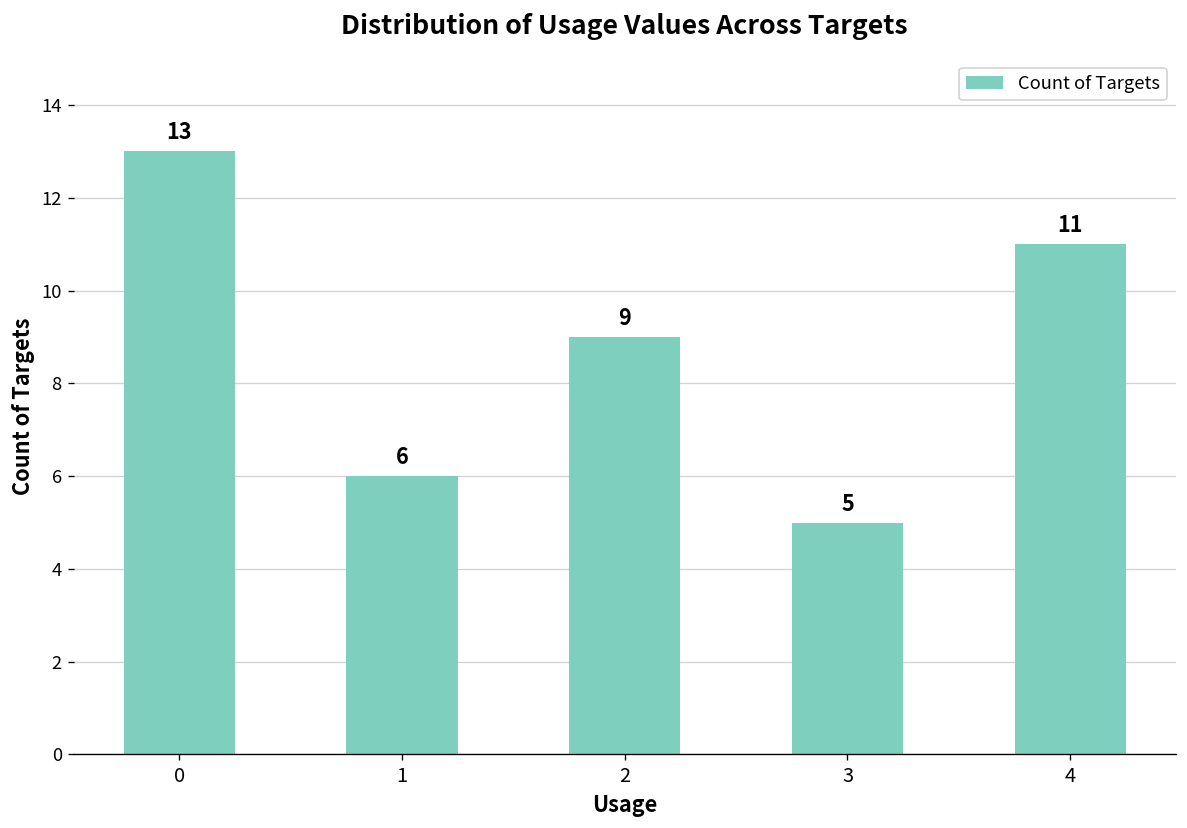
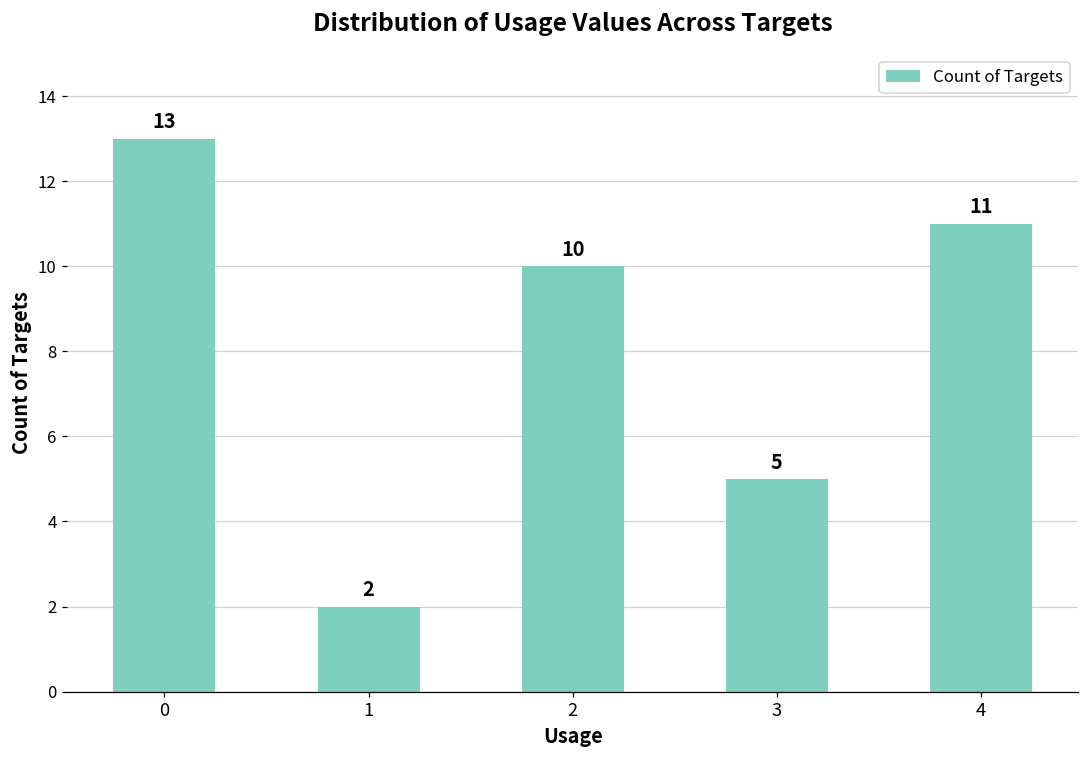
  {
    "0": 13,
-   "1": 6,
-   "2": 9,
+   "1": 2,
+   "2": 10,
    "3": 5,
    "4": 11
  }
